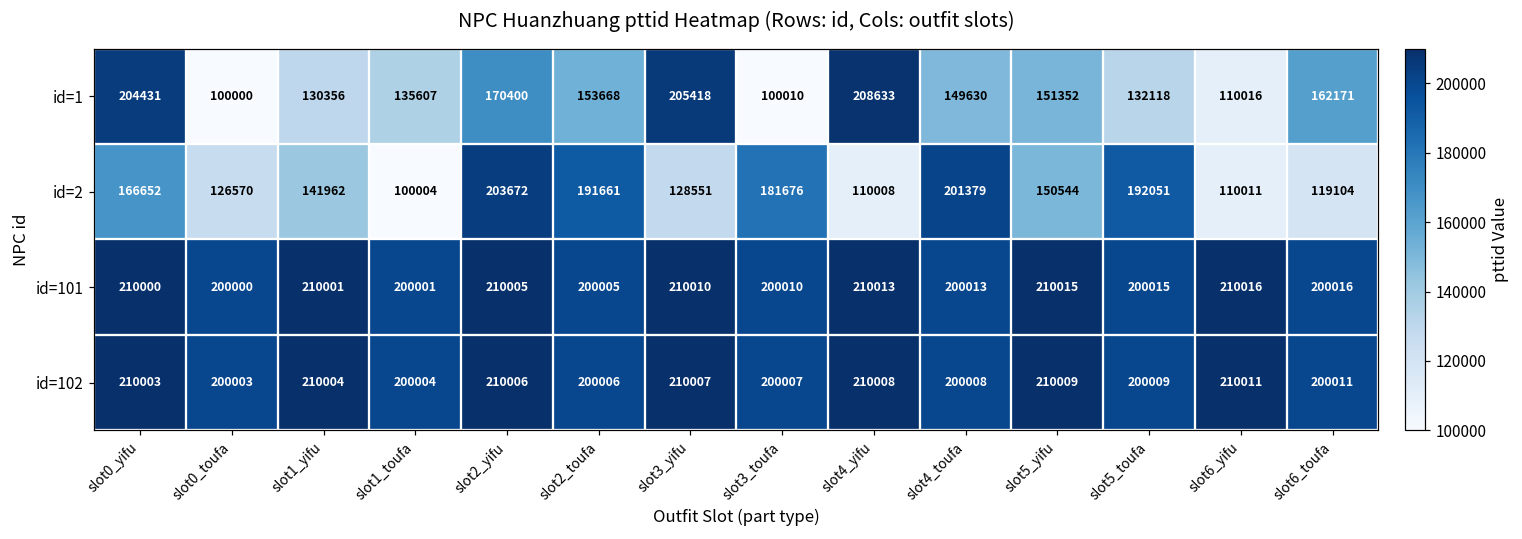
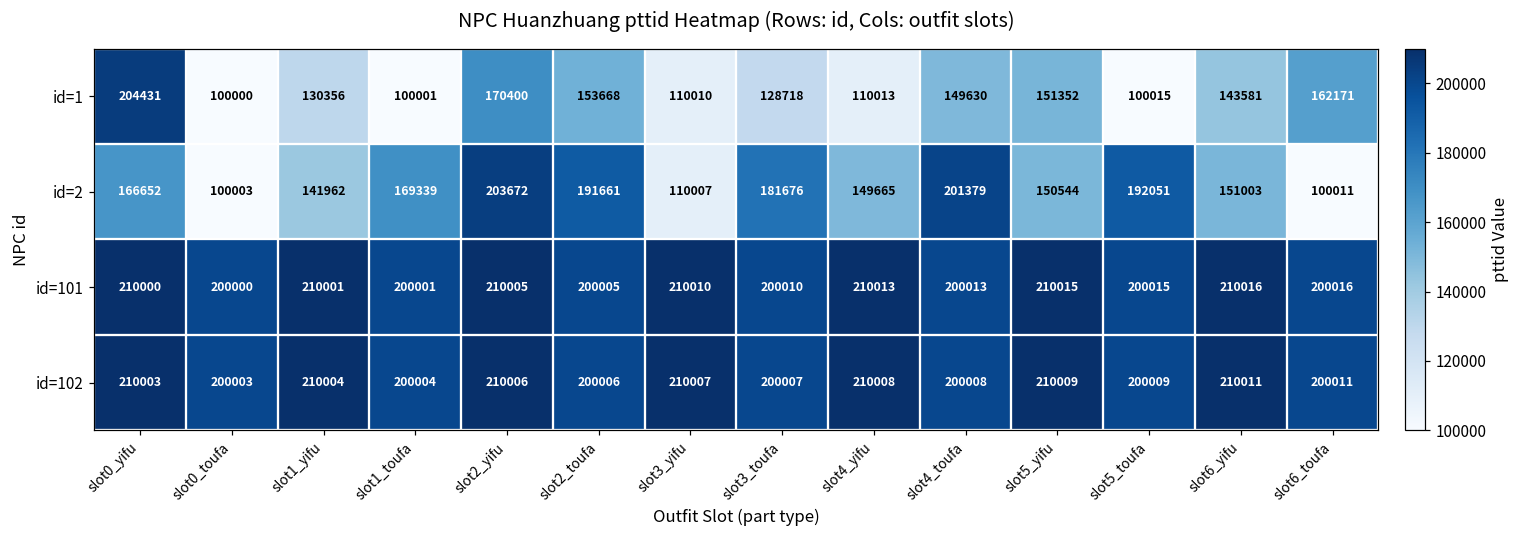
  {
    "id=1": {
      "slot0_yifu": 204431,
      "slot0_toufa": 100000,
      "slot1_yifu": 130356,
-     "slot1_toufa": 135607,
+     "slot1_toufa": 100001,
      "slot2_yifu": 170400,
      "slot2_toufa": 153668,
-     "slot3_yifu": 205418,
-     "slot3_toufa": 100010,
-     "slot4_yifu": 208633,
+     "slot3_yifu": 110010,
+     "slot3_toufa": 128718,
+     "slot4_yifu": 110013,
      "slot4_toufa": 149630,
      "slot5_yifu": 151352,
-     "slot5_toufa": 132118,
-     "slot6_yifu": 110016,
+     "slot5_toufa": 100015,
+     "slot6_yifu": 143581,
      "slot6_toufa": 162171
    },
    "id=2": {
      "slot0_yifu": 166652,
-     "slot0_toufa": 126570,
+     "slot0_toufa": 100003,
      "slot1_yifu": 141962,
-     "slot1_toufa": 100004,
+     "slot1_toufa": 169339,
      "slot2_yifu": 203672,
      "slot2_toufa": 191661,
-     "slot3_yifu": 128551,
+     "slot3_yifu": 110007,
      "slot3_toufa": 181676,
-     "slot4_yifu": 110008,
+     "slot4_yifu": 149665,
      "slot4_toufa": 201379,
      "slot5_yifu": 150544,
      "slot5_toufa": 192051,
-     "slot6_yifu": 110011,
-     "slot6_toufa": 119104
+     "slot6_yifu": 151003,
+     "slot6_toufa": 100011
    },
    "id=101": {
      "slot0_yifu": 210000,
      "slot0_toufa": 200000,
      "slot1_yifu": 210001,
      "slot1_toufa": 200001,
      "slot2_yifu": 210005,
      "slot2_toufa": 200005,
      "slot3_yifu": 210010,
      "slot3_toufa": 200010,
      "slot4_yifu": 210013,
      "slot4_toufa": 200013,
      "slot5_yifu": 210015,
      "slot5_toufa": 200015,
      "slot6_yifu": 210016,
      "slot6_toufa": 200016
    },
    "id=102": {
      "slot0_yifu": 210003,
      "slot0_toufa": 200003,
      "slot1_yifu": 210004,
      "slot1_toufa": 200004,
      "slot2_yifu": 210006,
      "slot2_toufa": 200006,
      "slot3_yifu": 210007,
      "slot3_toufa": 200007,
      "slot4_yifu": 210008,
      "slot4_toufa": 200008,
      "slot5_yifu": 210009,
      "slot5_toufa": 200009,
      "slot6_yifu": 210011,
      "slot6_toufa": 200011
    }
  }
